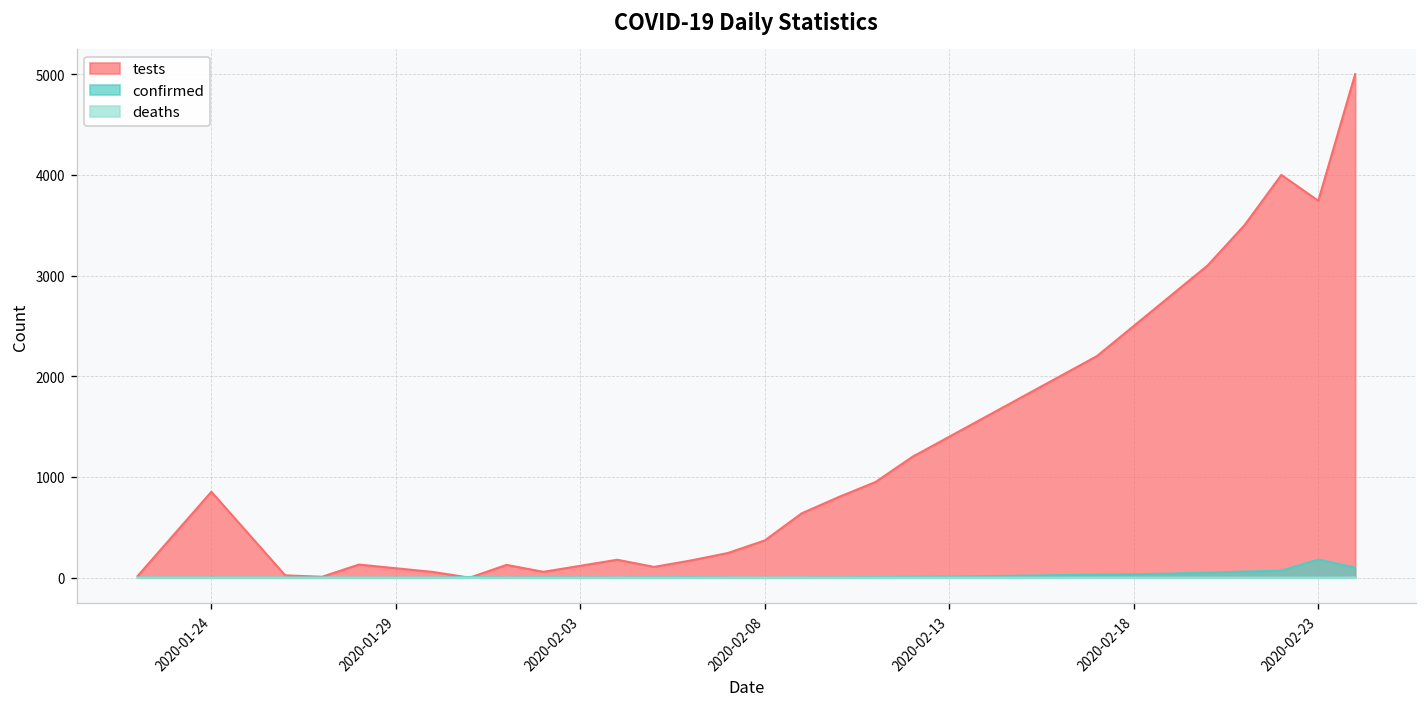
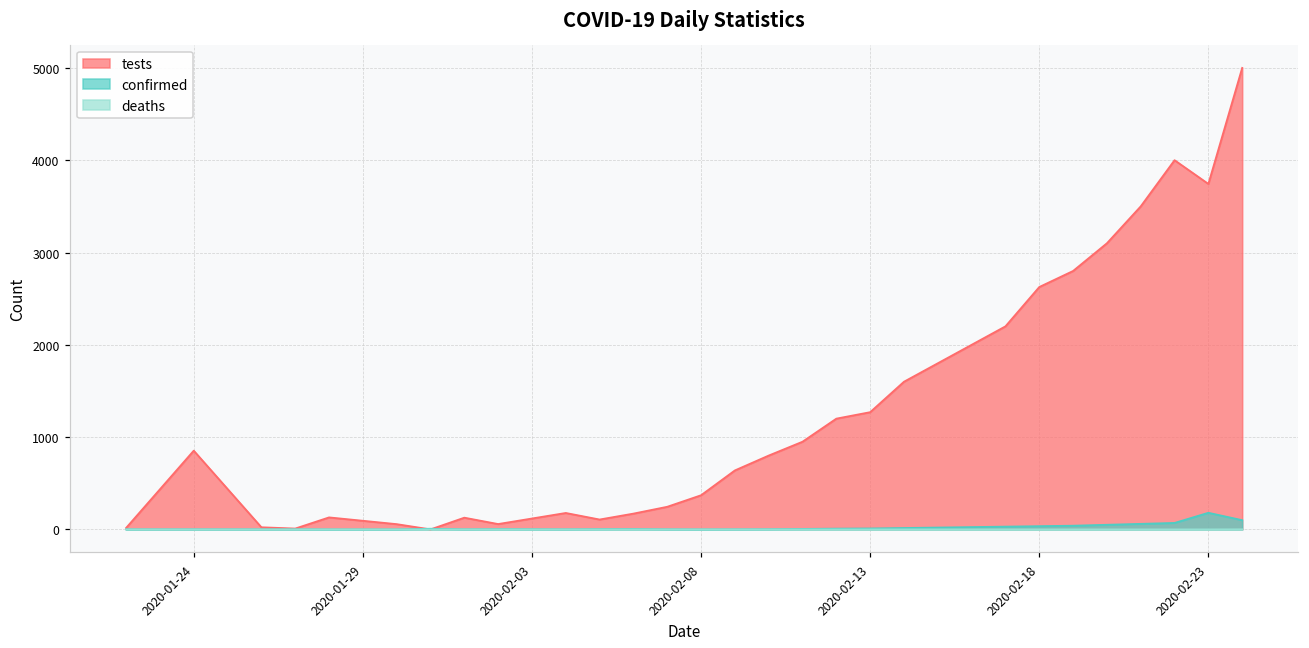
  {
    "tests": {
      "2020-01-24": 900,
      "2020-02-08": 400,
-     "2020-02-13": 1400,
-     "2020-02-18": 2500,
+     "2020-02-13": 1300,
+     "2020-02-18": 2600,
      "2020-02-23": 3700
    },
    "confirmed": {
      "2020-02-18": 0,
      "2020-02-23": 200
    },
    "deaths": {
      "2020-02-18": 0,
      "2020-02-23": 0
    }
  }
